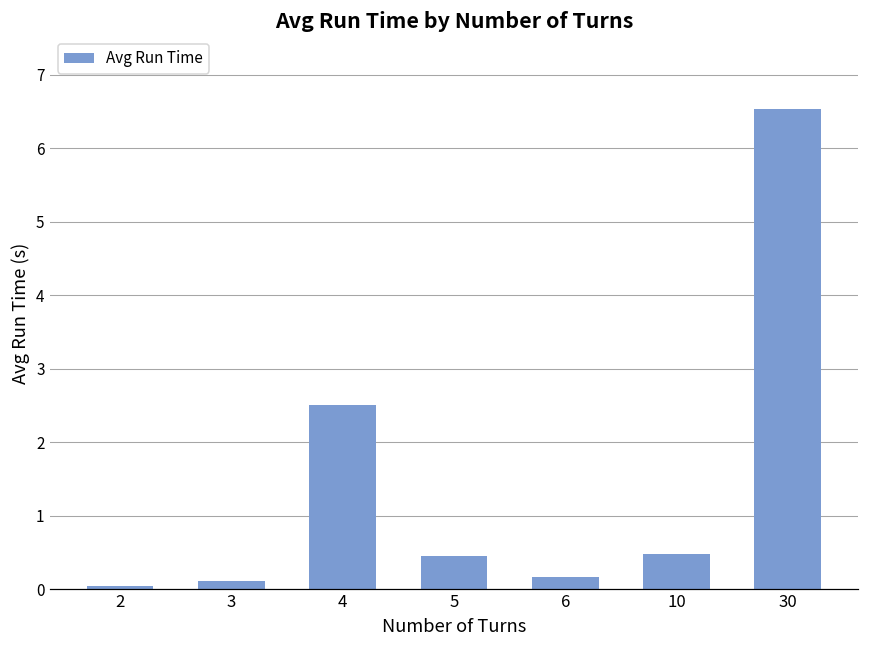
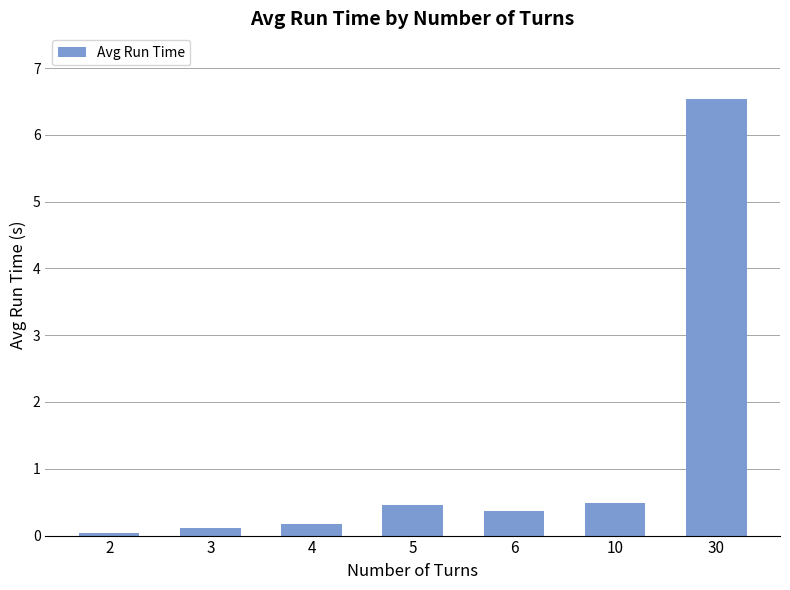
  {
    "2": 0.0,
    "3": 0.1,
-   "4": 2.5,
+   "4": 0.2,
    "5": 0.5,
-   "6": 0.2,
+   "6": 0.4,
    "10": 0.5,
    "30": 6.5
  }
